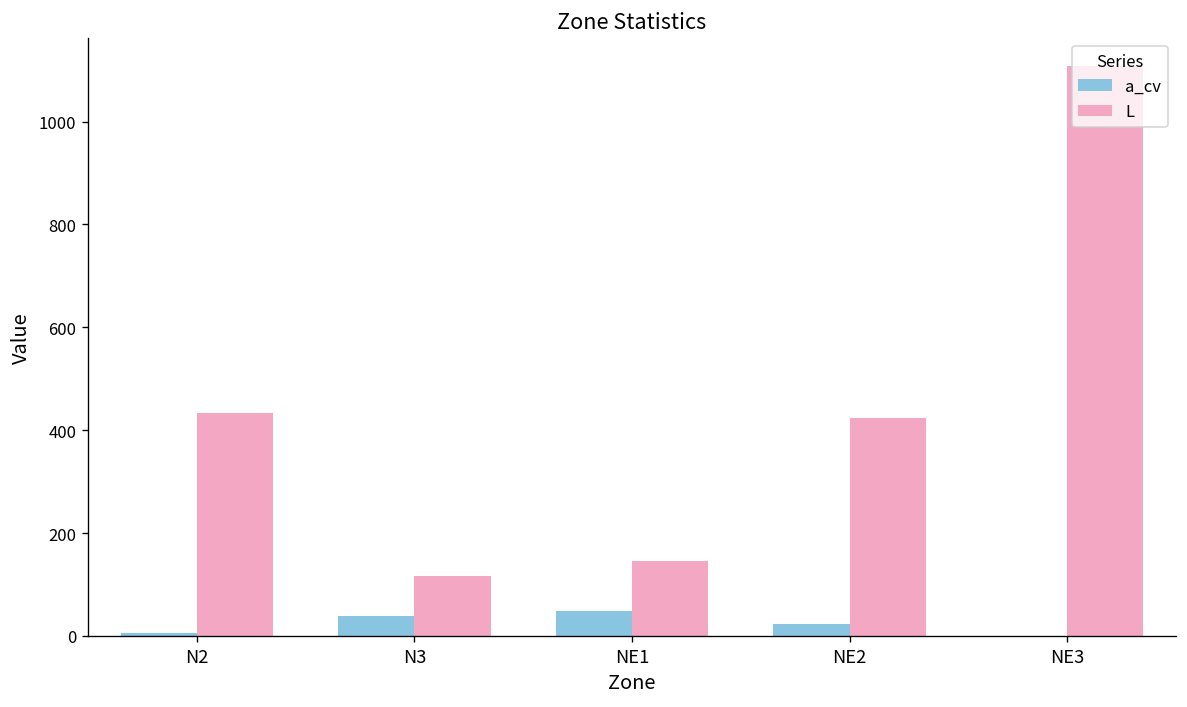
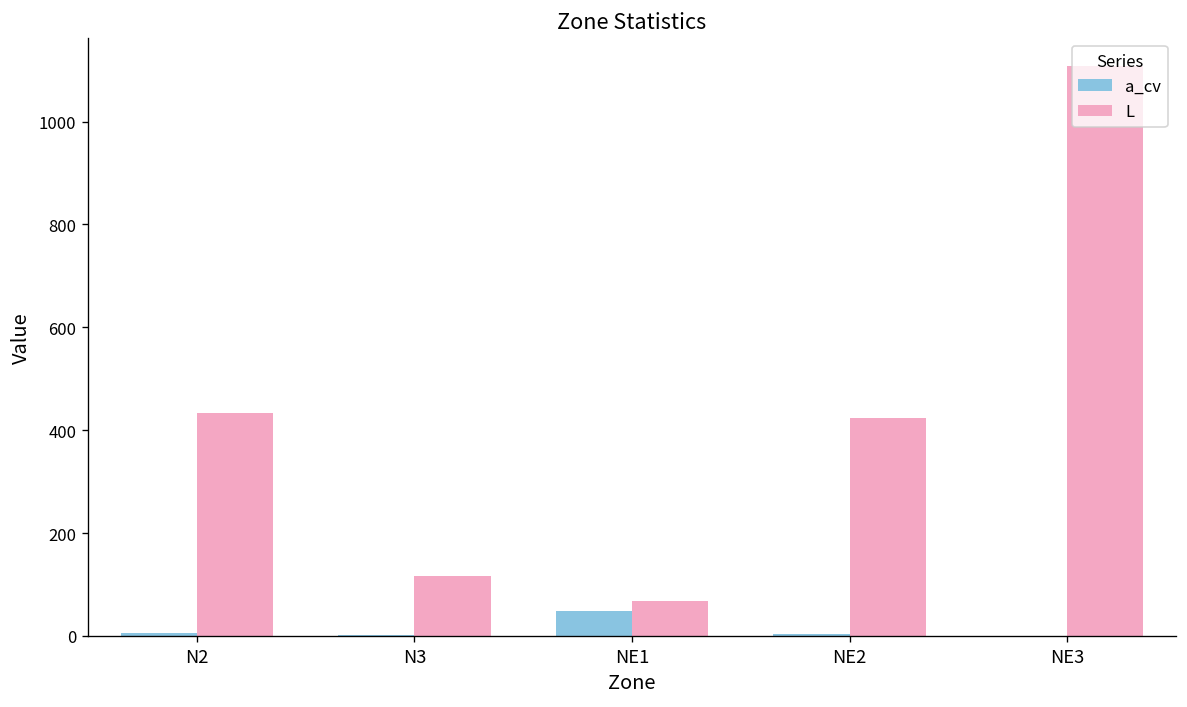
  {
    "a_cv": {
-     "N3": 40,
+     "N3": 0,
      "NE1": 50,
-     "NE2": 20
+     "NE2": 0
    },
    "L": {
      "N2": 430,
      "N3": 120,
-     "NE1": 150,
+     "NE1": 70,
      "NE2": 420
    }
  }
